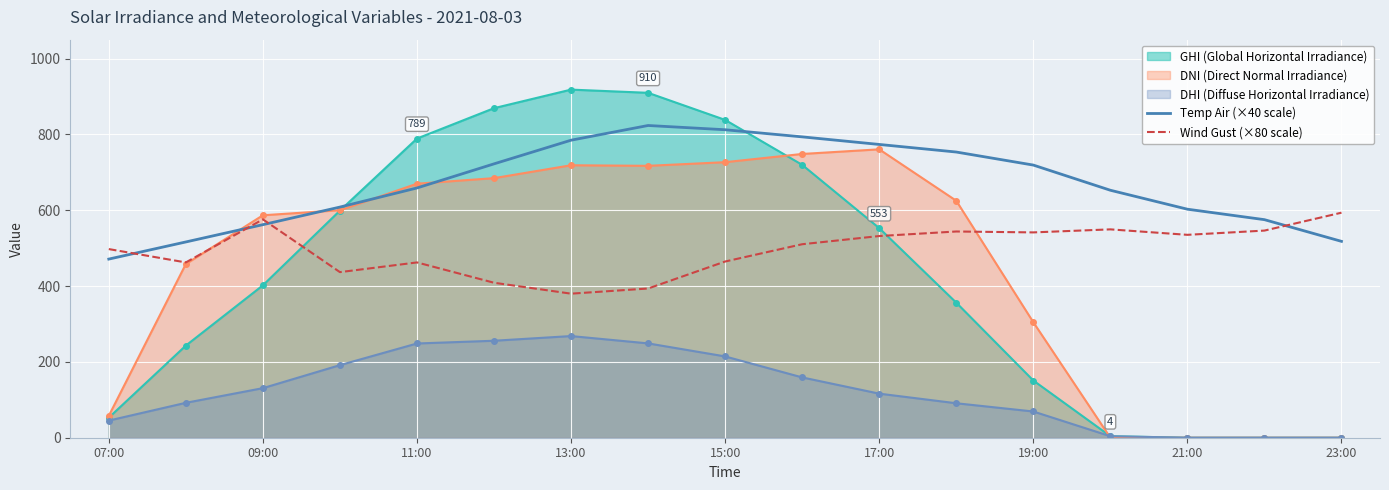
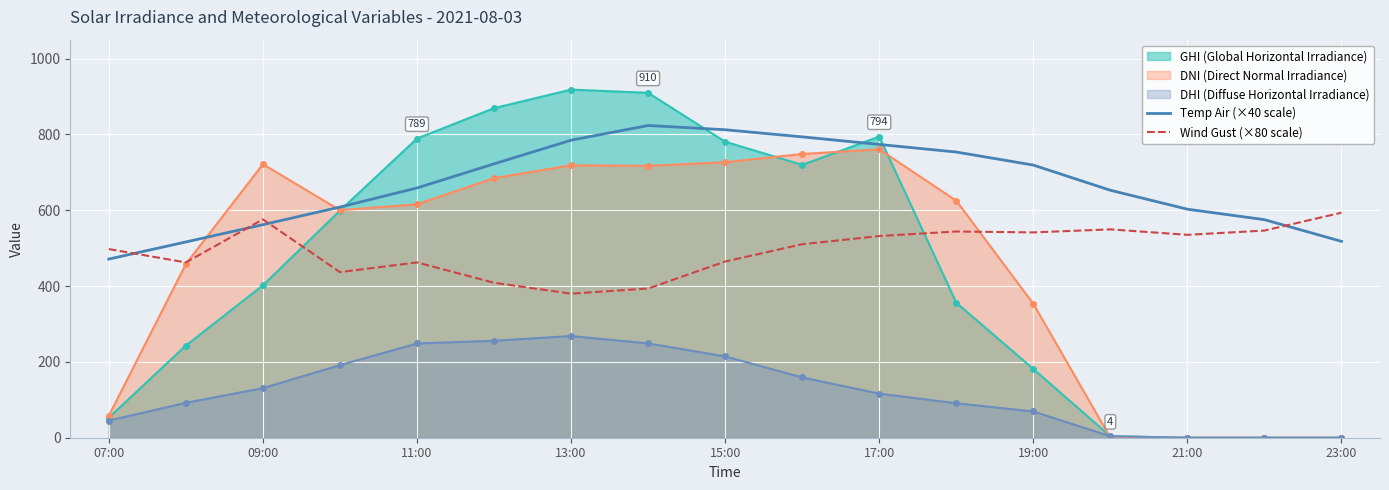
  {
    "GHI (Global Horizontal Irradiance)": {
-     "15:00": 840,
-     "17:00": 553,
-     "19:00": 150
+     "15:00": 780,
+     "17:00": 794,
+     "19:00": 180
    },
    "DNI (Direct Normal Irradiance)": {
-     "09:00": 590,
-     "11:00": 670,
+     "09:00": 720,
+     "11:00": 620,
      "13:00": 720,
      "15:00": 730,
      "17:00": 760,
-     "19:00": 300
+     "19:00": 350
    },
    "Wind Gust (×80 scale)": {
      "07:00": 500,
      "09:00": 580,
      "11:00": 460,
      "13:00": 380,
      "15:00": 460,
      "17:00": 530,
      "19:00": 540,
      "21:00": 540,
      "23:00": 590
    }
  }
